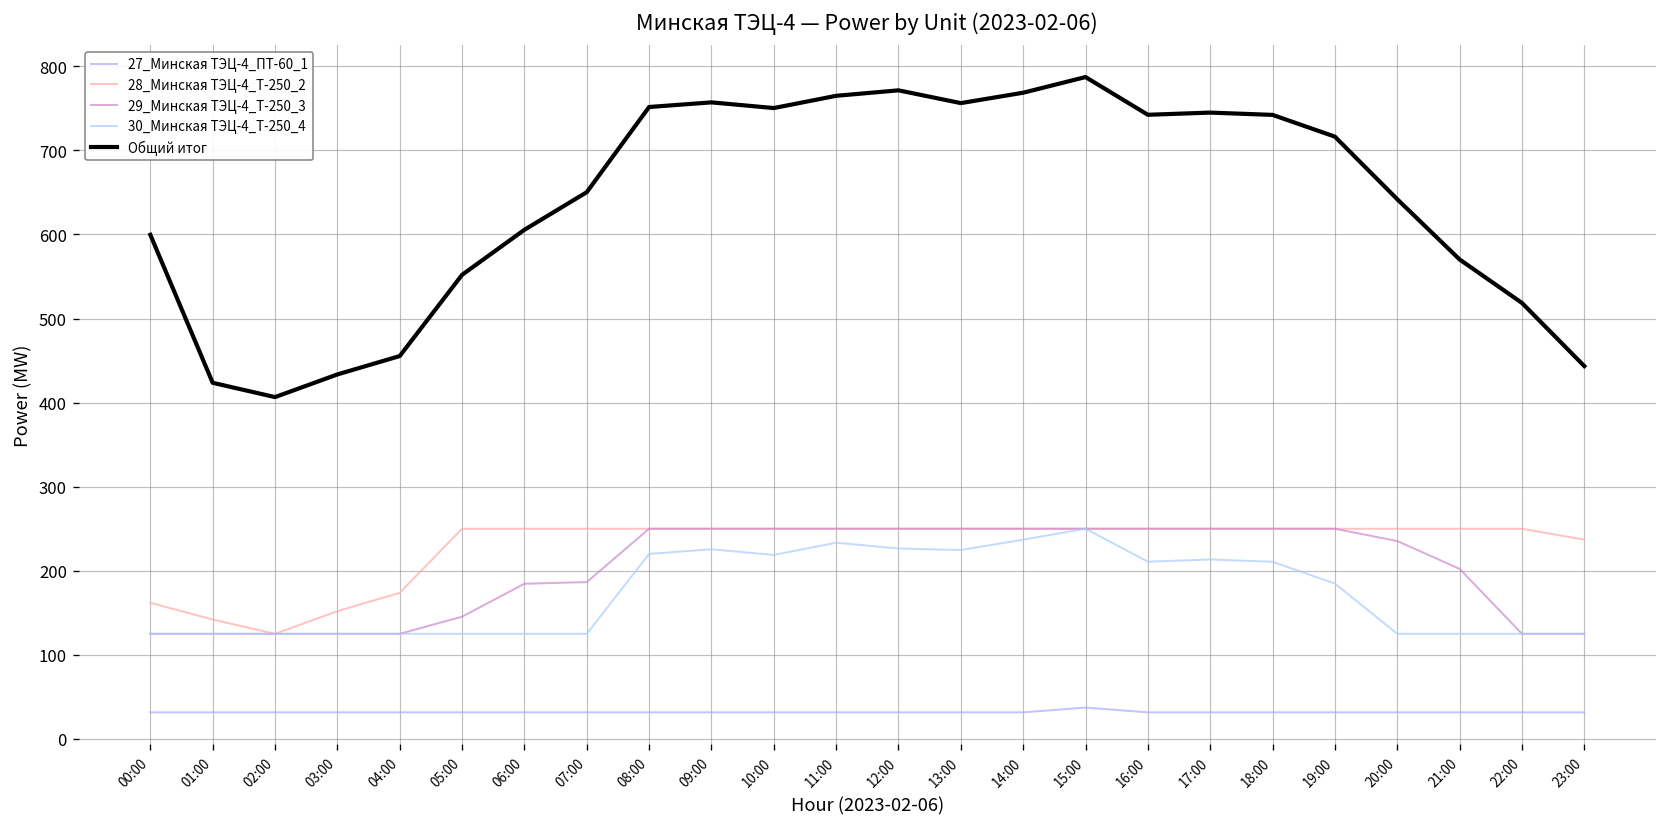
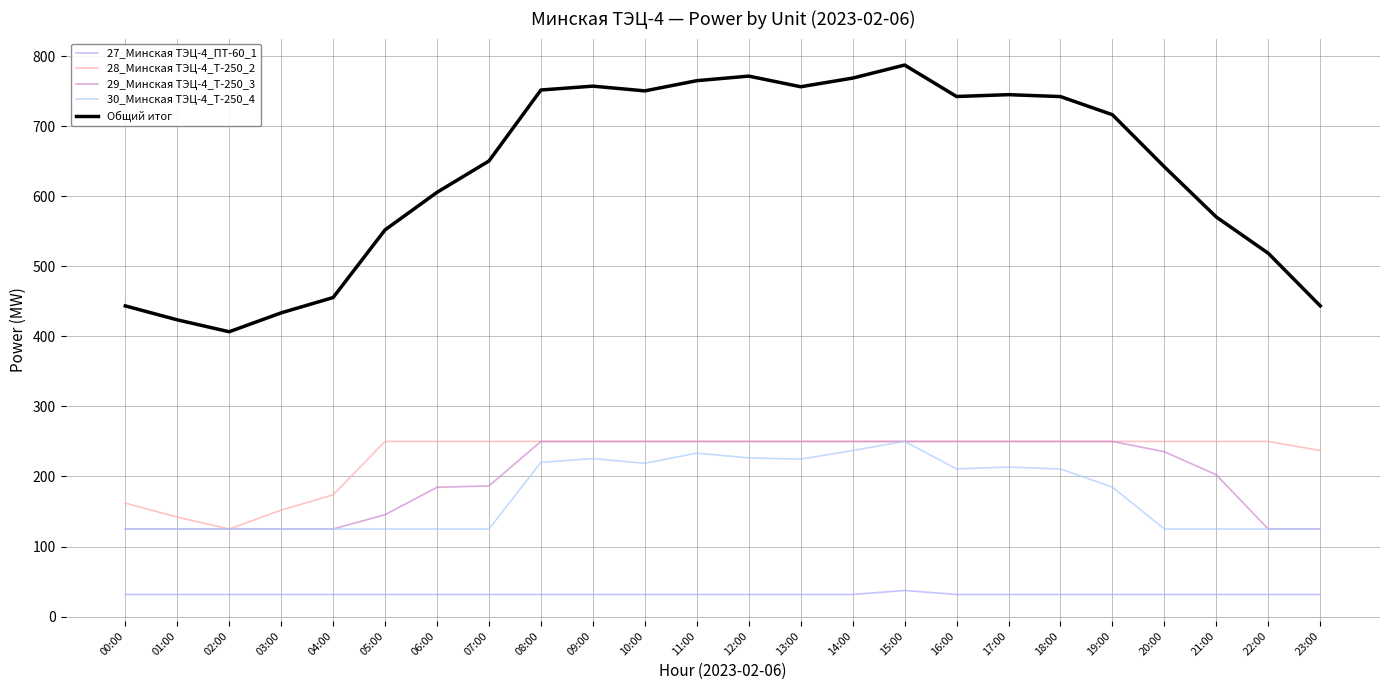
  {
    "28_Минская ТЭЦ-4_Т-250_2": {
      "00:00": 160,
      "01:00": 140,
      "03:00": 150,
      "04:00": 170,
      "05:00": 250,
      "06:00": 250,
      "07:00": 250,
      "20:00": 250,
      "21:00": 250,
      "22:00": 250,
      "23:00": 240
    },
    "29_Минская ТЭЦ-4_Т-250_3": {
      "05:00": 150,
      "06:00": 180,
      "07:00": 190,
      "20:00": 240,
      "21:00": 200
    },
    "Общий итог": {
-     "00:00": 600,
+     "00:00": 440,
      "01:00": 420,
      "02:00": 410,
      "03:00": 430,
      "04:00": 460,
      "05:00": 550,
      "06:00": 610,
      "07:00": 650,
      "08:00": 750,
      "09:00": 760,
      "10:00": 750,
      "11:00": 760,
      "12:00": 770,
      "13:00": 760,
      "14:00": 770,
      "15:00": 790,
      "16:00": 740,
      "17:00": 740,
      "18:00": 740,
      "19:00": 720,
      "20:00": 640,
      "21:00": 570,
      "22:00": 520,
      "23:00": 440
    }
  }
